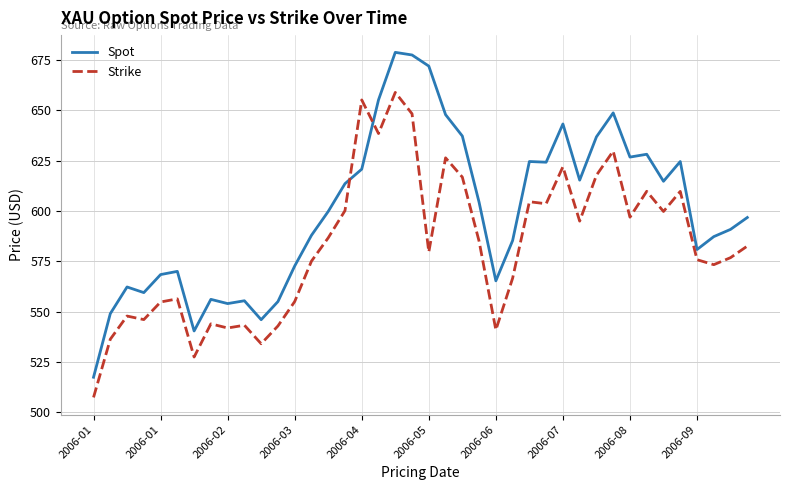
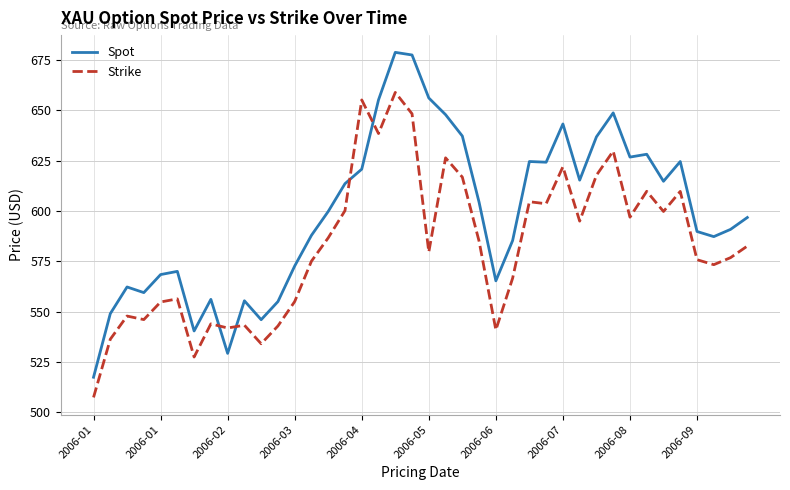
  {
    "Spot": {
-     "2006-02": 554,
+     "2006-02": 529,
      "2006-03": 573,
      "2006-04": 621,
-     "2006-05": 672,
+     "2006-05": 656,
      "2006-06": 565,
      "2006-07": 643,
      "2006-08": 627,
-     "2006-09": 581
+     "2006-09": 590
    },
    "Strike": {
      "2006-02": 542,
      "2006-03": 555,
      "2006-04": 655,
      "2006-05": 580,
      "2006-06": 541,
      "2006-07": 622,
      "2006-08": 597,
      "2006-09": 576
    }
  }
